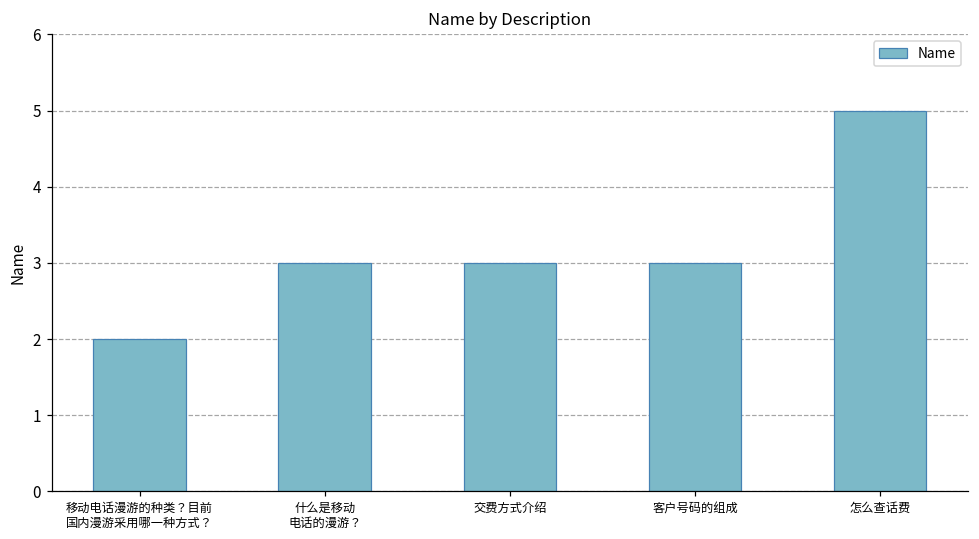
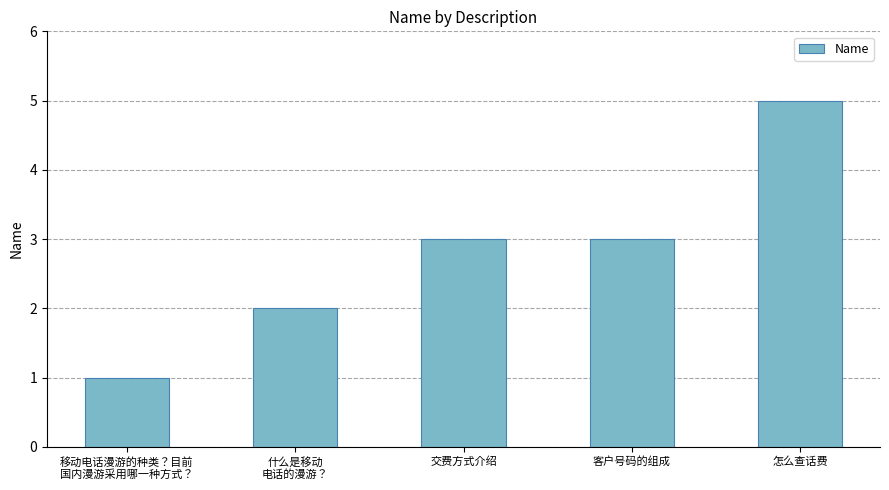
  {
-   "移动电话漫游的种类？目前 国内漫游采用哪一种方式？": 2,
-   "什么是移动 电话的漫游？": 3,
+   "移动电话漫游的种类？目前 国内漫游采用哪一种方式？": 1,
+   "什么是移动 电话的漫游？": 2,
    "交费方式介绍": 3,
    "客户号码的组成": 3,
    "怎么查话费": 5
  }
